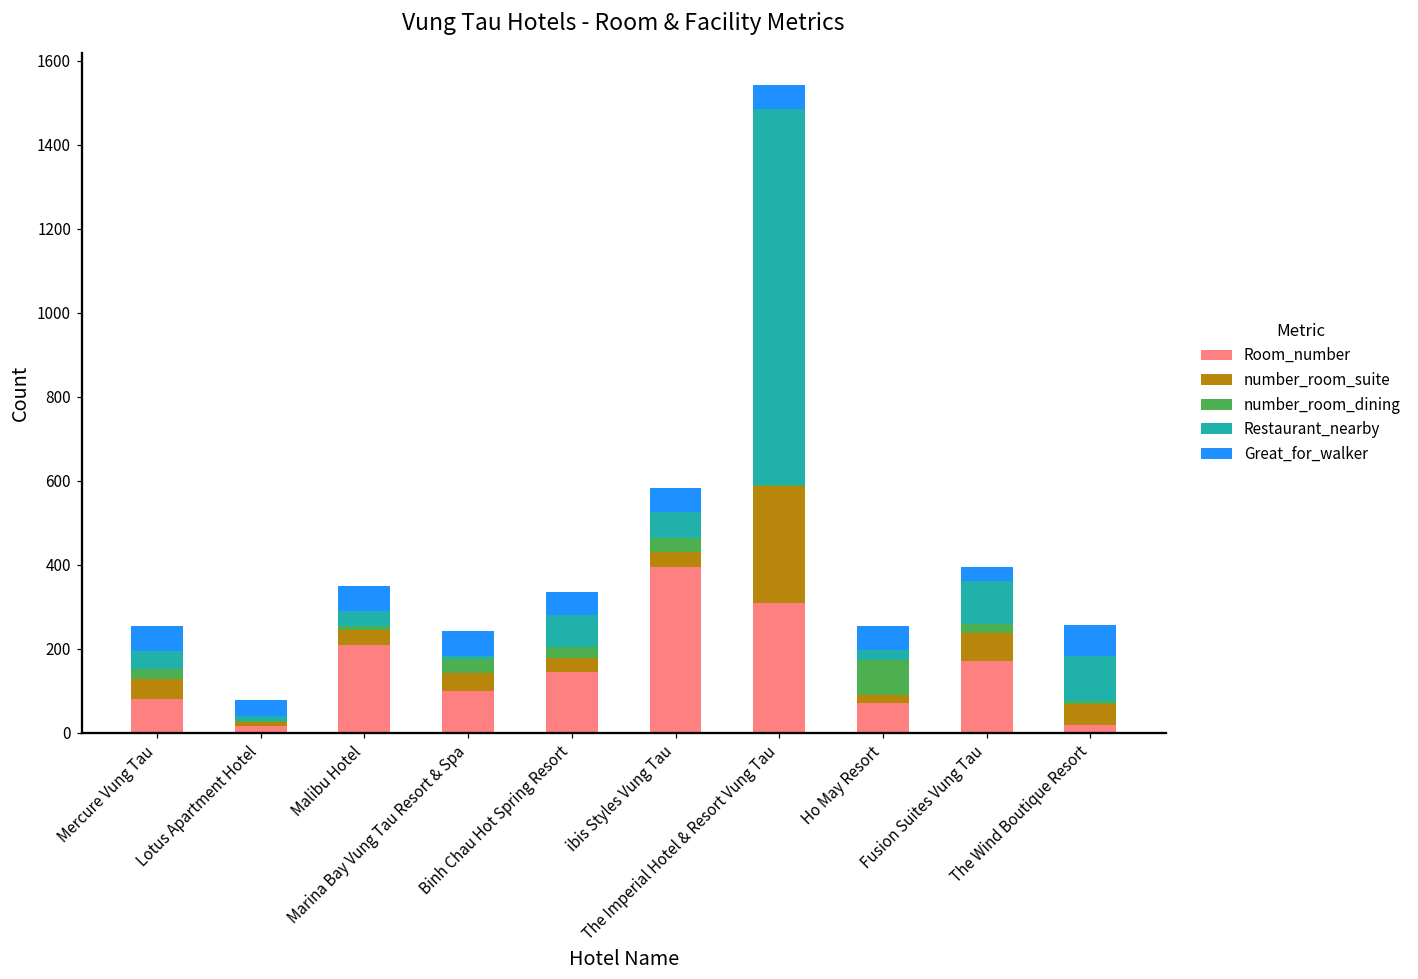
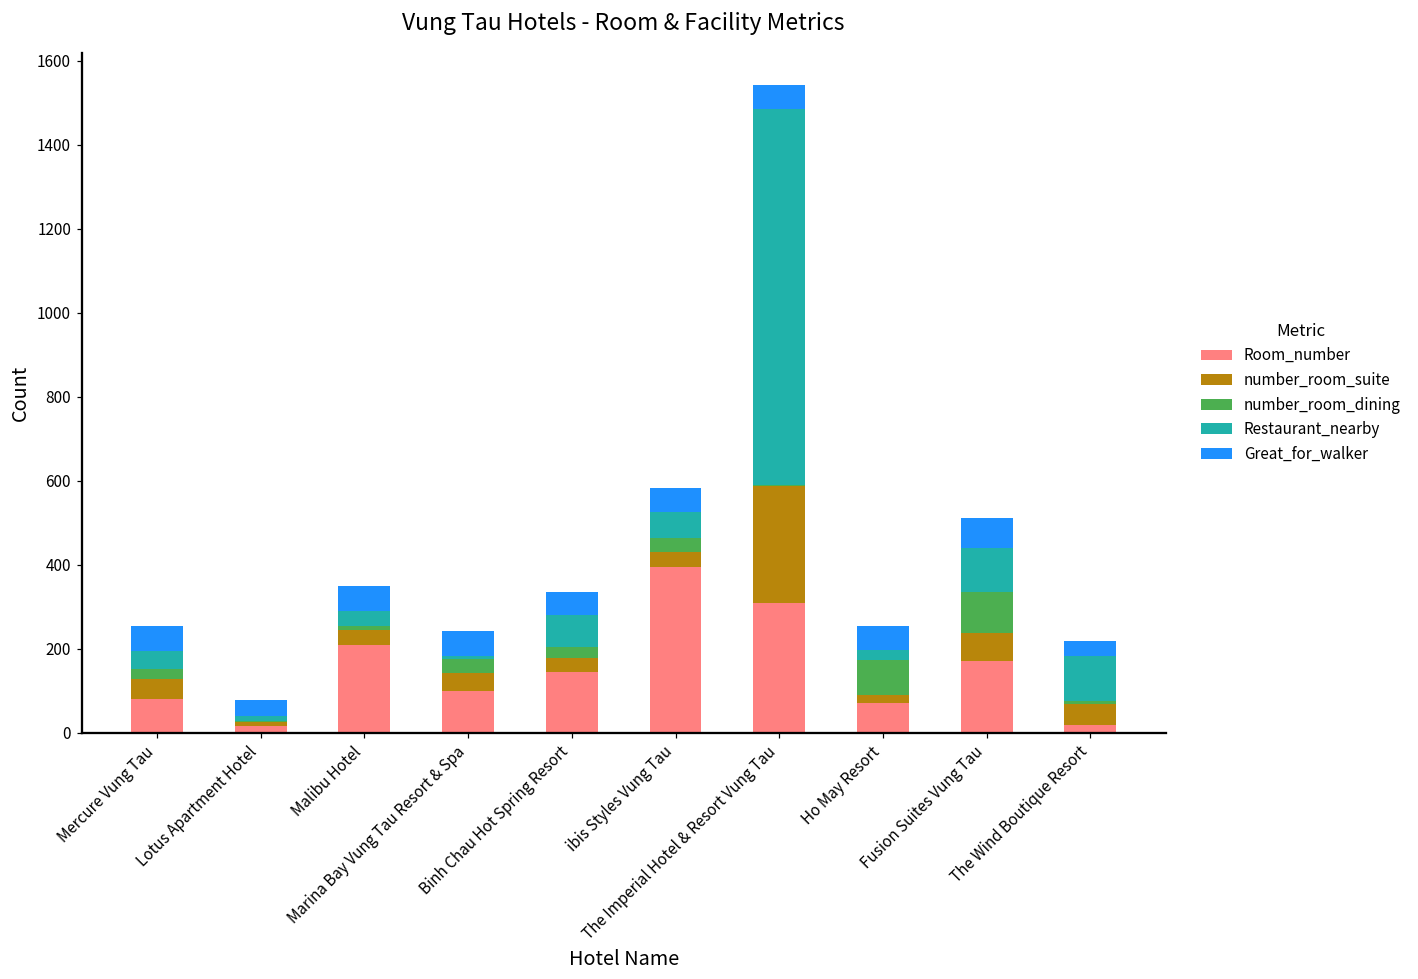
  {
    "Room_number": {
      "Mercure Vung Tau": 80,
      "Lotus Apartment Hotel": 20,
      "Malibu Hotel": 210,
      "Marina Bay Vung Tau Resort & Spa": 100,
      "Binh Chau Hot Spring Resort": 150,
      "ibis Styles Vung Tau": 390,
      "The Imperial Hotel & Resort Vung Tau": 310,
      "Ho May Resort": 70,
      "Fusion Suites Vung Tau": 170,
      "The Wind Boutique Resort": 20
    },
    "number_room_suite": {
      "Mercure Vung Tau": 50,
      "Lotus Apartment Hotel": 10,
      "Malibu Hotel": 40,
      "Marina Bay Vung Tau Resort & Spa": 40,
      "Binh Chau Hot Spring Resort": 30,
      "ibis Styles Vung Tau": 40,
      "The Imperial Hotel & Resort Vung Tau": 280,
      "Ho May Resort": 20,
      "Fusion Suites Vung Tau": 70,
      "The Wind Boutique Resort": 50
    },
    "number_room_dining": {
      "Mercure Vung Tau": 20,
      "Malibu Hotel": 10,
      "Marina Bay Vung Tau Resort & Spa": 30,
      "Binh Chau Hot Spring Resort": 20,
      "ibis Styles Vung Tau": 30,
      "Ho May Resort": 80,
-     "Fusion Suites Vung Tau": 20,
+     "Fusion Suites Vung Tau": 100,
      "The Wind Boutique Resort": 10
    },
    "Restaurant_nearby": {
      "Mercure Vung Tau": 40,
      "Lotus Apartment Hotel": 10,
      "Malibu Hotel": 40,
      "Marina Bay Vung Tau Resort & Spa": 10,
      "Binh Chau Hot Spring Resort": 80,
      "ibis Styles Vung Tau": 60,
      "The Imperial Hotel & Resort Vung Tau": 900,
      "Ho May Resort": 20,
      "Fusion Suites Vung Tau": 100,
      "The Wind Boutique Resort": 110
    },
    "Great_for_walker": {
      "Mercure Vung Tau": 60,
      "Lotus Apartment Hotel": 40,
      "Malibu Hotel": 60,
      "Marina Bay Vung Tau Resort & Spa": 60,
      "Binh Chau Hot Spring Resort": 60,
      "ibis Styles Vung Tau": 60,
      "The Imperial Hotel & Resort Vung Tau": 60,
      "Ho May Resort": 60,
-     "Fusion Suites Vung Tau": 30,
-     "The Wind Boutique Resort": 70
+     "Fusion Suites Vung Tau": 70,
+     "The Wind Boutique Resort": 40
    }
  }
